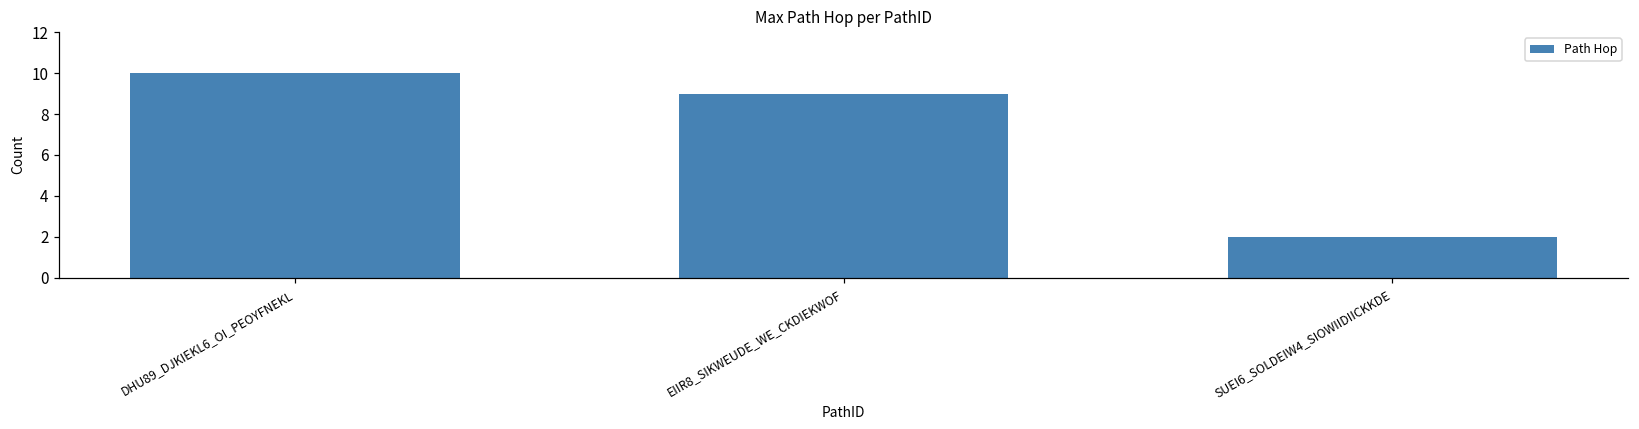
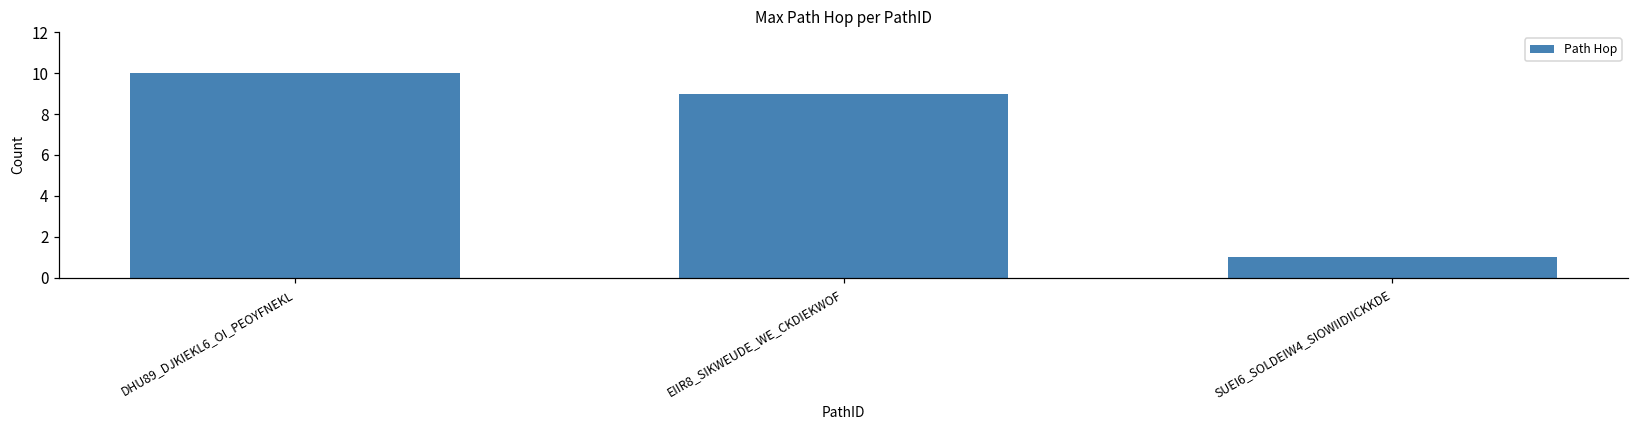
  {
    "DHU89_DJKIEKL6_OI_PEOYFNEKL": 10,
    "EIIR8_SIKWEUDE_WE_CKDIEKWOF": 9,
-   "SUEI6_SOLDEIW4_SIOWIIDIICKKDE": 2
+   "SUEI6_SOLDEIW4_SIOWIIDIICKKDE": 1
  }
